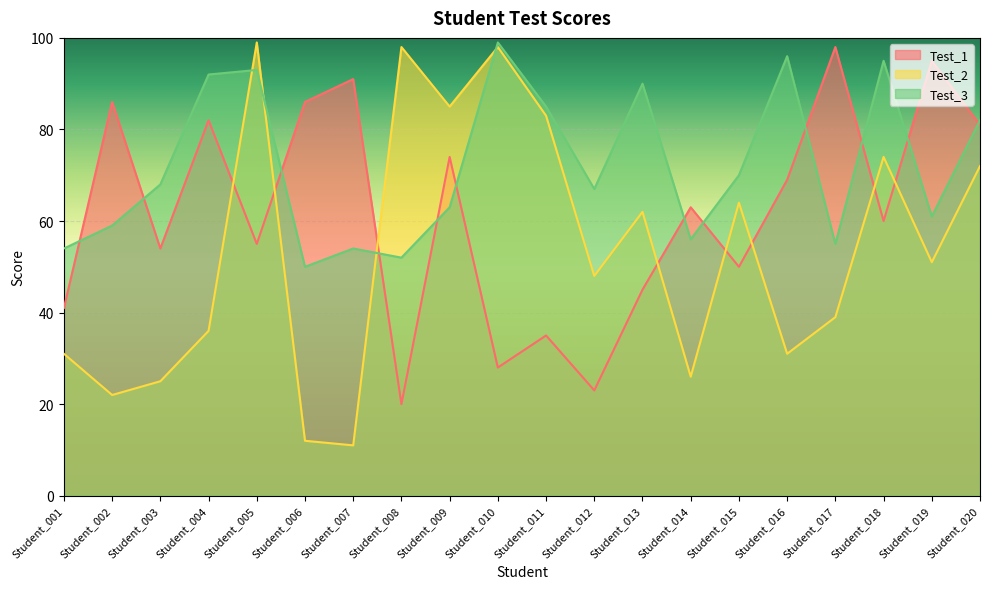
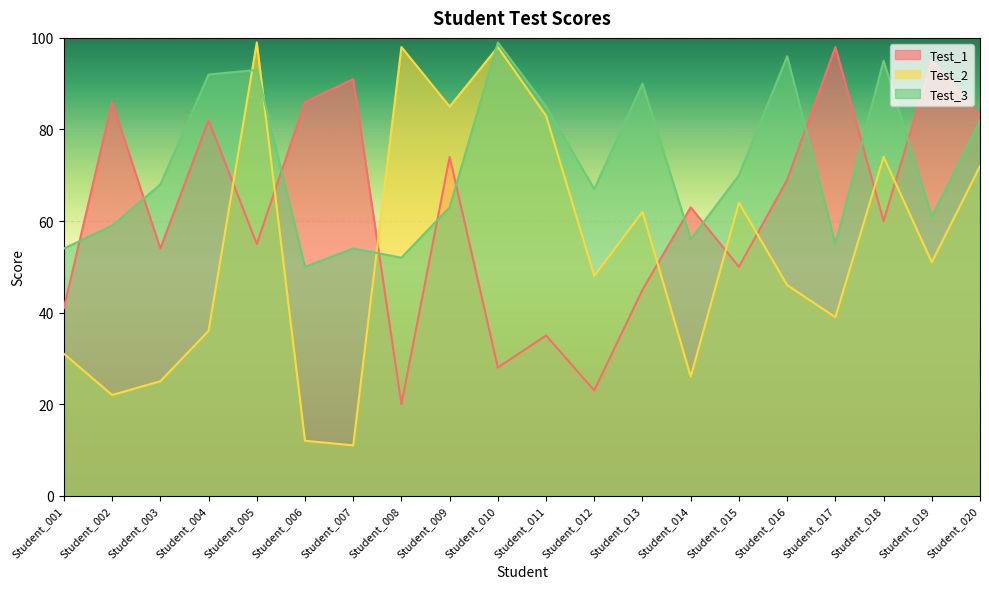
  {
    "Test_1": {
      "Student_001": 41,
      "Student_002": 86,
      "Student_003": 54,
      "Student_004": 82,
      "Student_005": 55,
      "Student_006": 86,
      "Student_007": 91,
      "Student_008": 20,
      "Student_009": 74,
      "Student_010": 28,
      "Student_011": 35,
      "Student_012": 23,
      "Student_013": 45,
      "Student_014": 63,
      "Student_015": 50,
      "Student_016": 69,
      "Student_017": 98,
      "Student_018": 60,
-     "Student_020": 81
+     "Student_020": 83
    },
    "Test_2": {
      "Student_001": 31,
      "Student_002": 22,
      "Student_003": 25,
      "Student_004": 36,
      "Student_005": 99,
      "Student_006": 12,
      "Student_007": 11,
      "Student_008": 98,
      "Student_009": 85,
      "Student_010": 98,
      "Student_011": 83,
      "Student_012": 48,
      "Student_013": 62,
      "Student_014": 26,
      "Student_015": 64,
-     "Student_016": 31,
+     "Student_016": 46,
      "Student_017": 39,
      "Student_018": 74,
      "Student_019": 51,
      "Student_020": 72
    },
    "Test_3": {
      "Student_001": 54,
      "Student_002": 59,
      "Student_003": 68,
      "Student_004": 92,
      "Student_005": 93,
      "Student_006": 50,
      "Student_007": 54,
      "Student_008": 52,
      "Student_009": 63,
      "Student_010": 99,
      "Student_011": 85,
      "Student_012": 67,
      "Student_013": 90,
      "Student_014": 56,
      "Student_015": 70,
      "Student_016": 96,
      "Student_017": 55,
      "Student_018": 95,
      "Student_019": 61,
      "Student_020": 82
    }
  }
